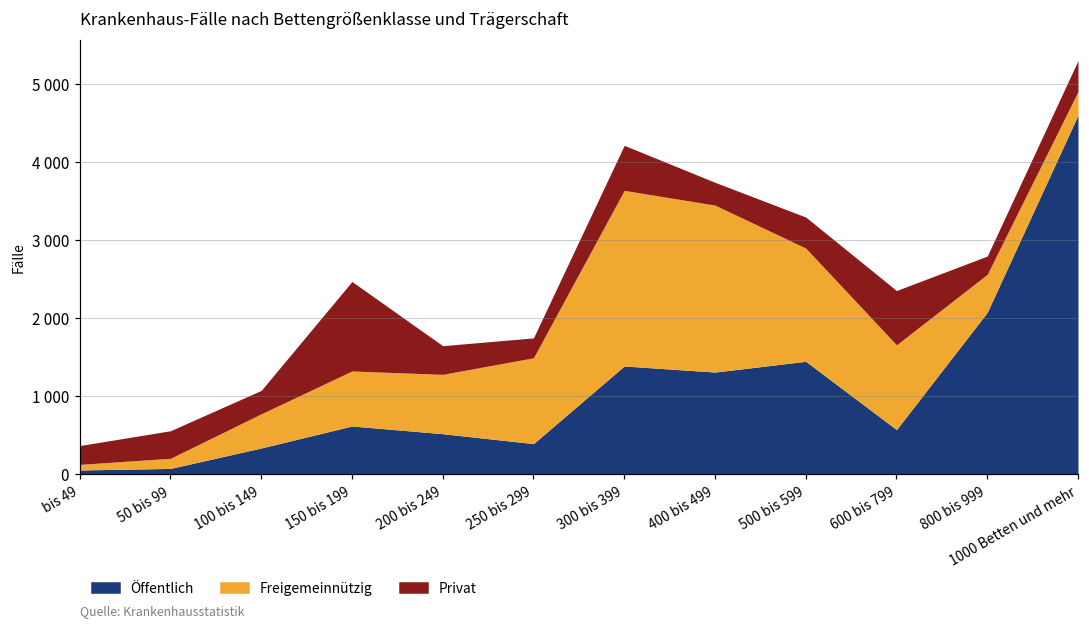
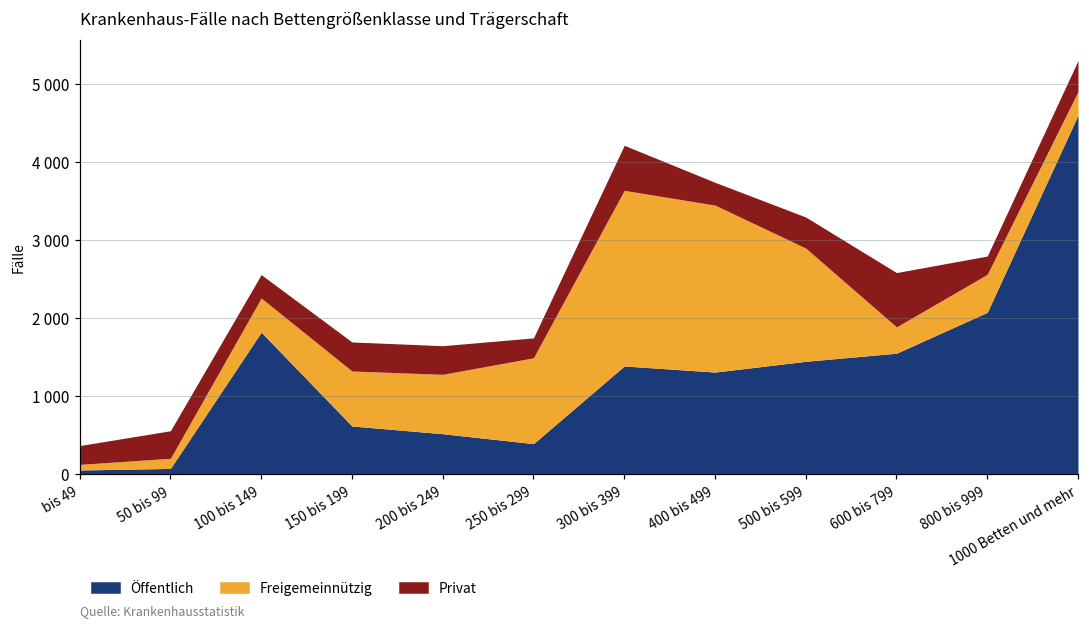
  {
    "Öffentlich": {
-     "100 bis 149": 300,
-     "600 bis 799": 600
+     "100 bis 149": 1800,
+     "600 bis 799": 1500
    },
    "Freigemeinnützig": {
-     "600 bis 799": 1100
+     "600 bis 799": 300
    },
    "Privat": {
      "bis 49": 200,
      "50 bis 99": 400,
      "100 bis 149": 300,
-     "150 bis 199": 1100,
+     "150 bis 199": 400,
      "200 bis 249": 400,
      "250 bis 299": 300,
      "300 bis 399": 600,
      "400 bis 499": 300,
      "500 bis 599": 400,
      "600 bis 799": 700,
      "800 bis 999": 200,
      "1000 Betten und mehr": 400
    }
  }
